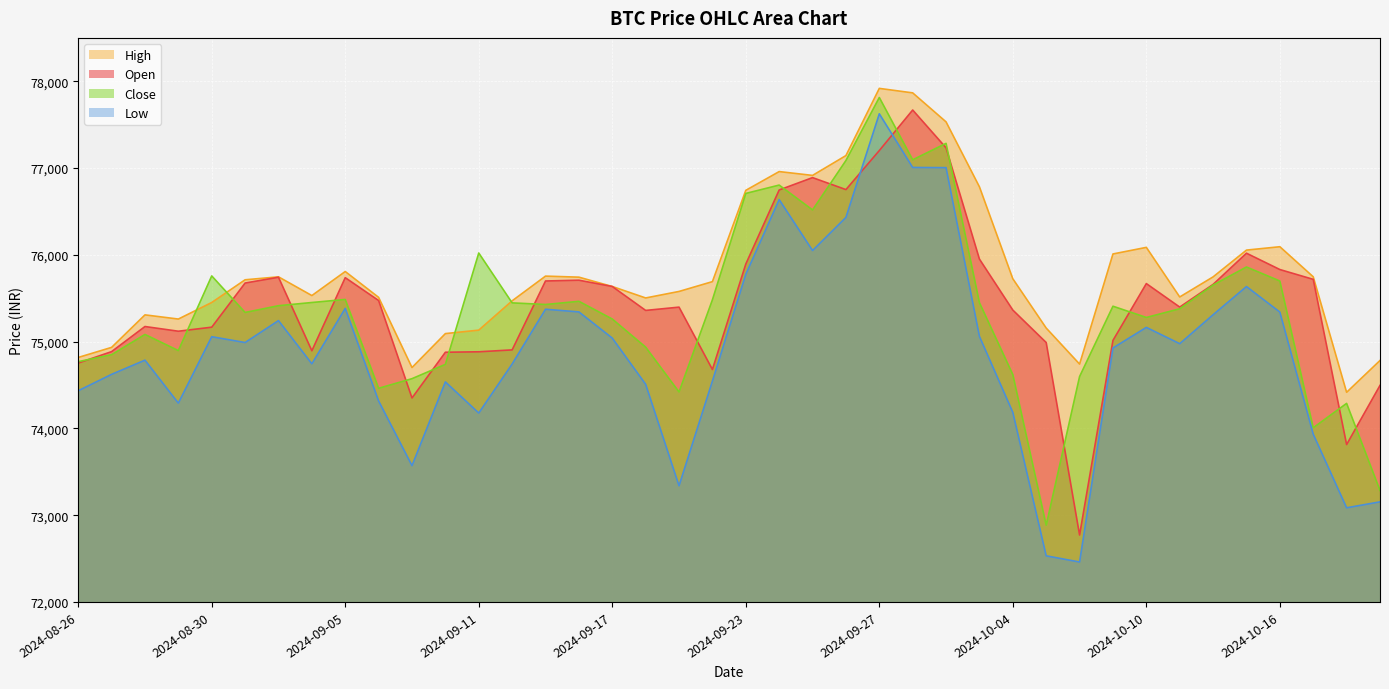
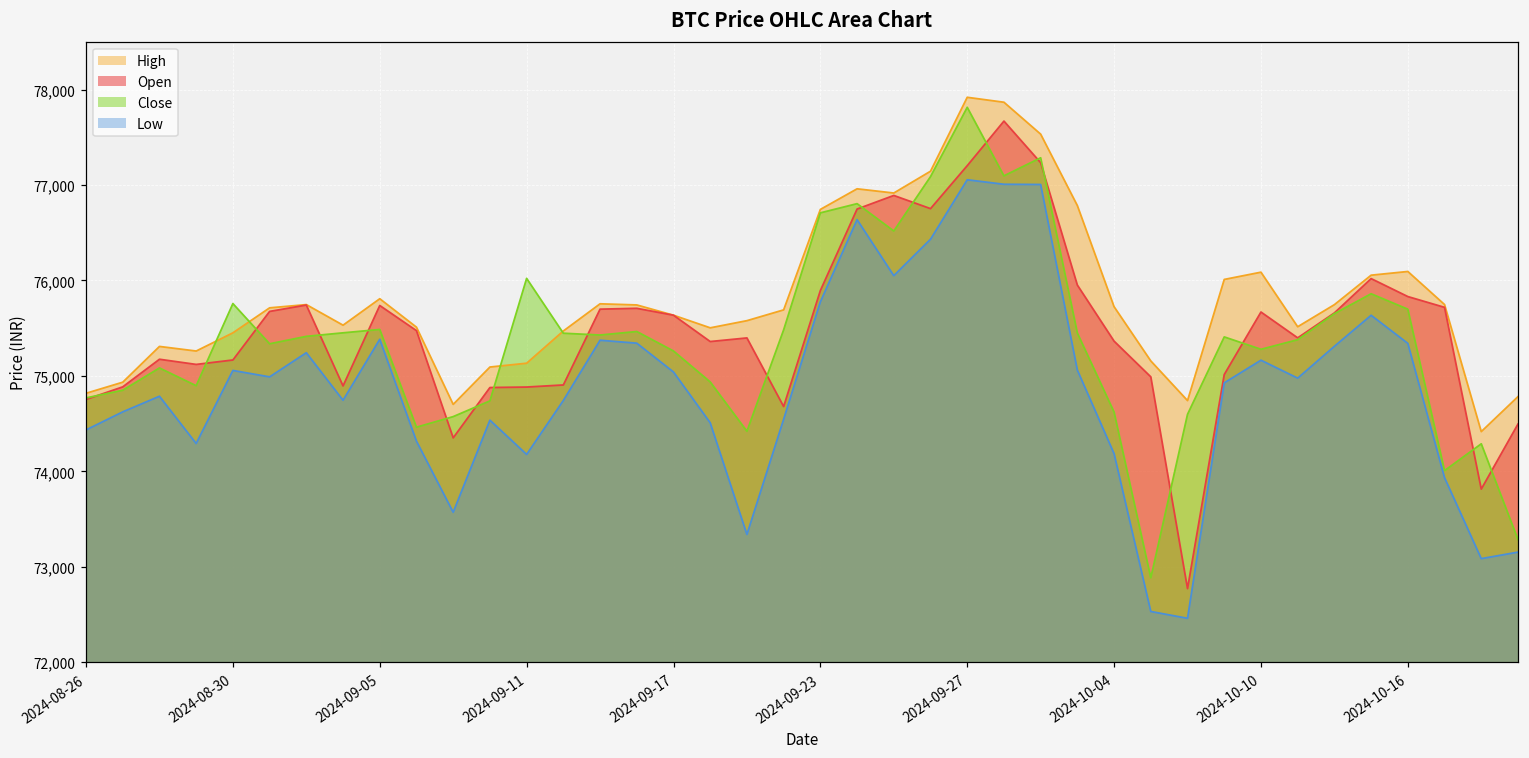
  {
    "High": {
      "2024-08-26": "74,800",
      "2024-08-30": "75,500",
      "2024-09-05": "75,800",
      "2024-09-11": "75,100",
      "2024-09-23": "76,700",
      "2024-09-27": "77,900",
      "2024-10-04": "75,700",
      "2024-10-10": "76,100",
      "2024-10-16": "76,100"
    },
    "Open": {
      "2024-08-30": "75,200",
      "2024-09-05": "75,700",
      "2024-09-11": "74,900",
      "2024-09-23": "75,900",
      "2024-09-27": "77,200",
      "2024-10-04": "75,400",
      "2024-10-10": "75,700",
      "2024-10-16": "75,800"
    },
    "Close": {
      "2024-08-30": "75,800",
      "2024-09-05": "75,500",
      "2024-09-11": "76,000",
      "2024-09-17": "75,300",
      "2024-09-23": "76,700",
      "2024-09-27": "77,800",
      "2024-10-04": "74,600",
      "2024-10-10": "75,300",
      "2024-10-16": "75,700"
    },
    "Low": {
      "2024-08-26": "74,400",
      "2024-08-30": "75,100",
      "2024-09-05": "75,400",
      "2024-09-11": "74,200",
      "2024-09-17": "75,000",
      "2024-09-23": "75,800",
-     "2024-09-27": "77,600",
+     "2024-09-27": "77,100",
      "2024-10-04": "74,200",
      "2024-10-10": "75,200",
      "2024-10-16": "75,300"
    }
  }
